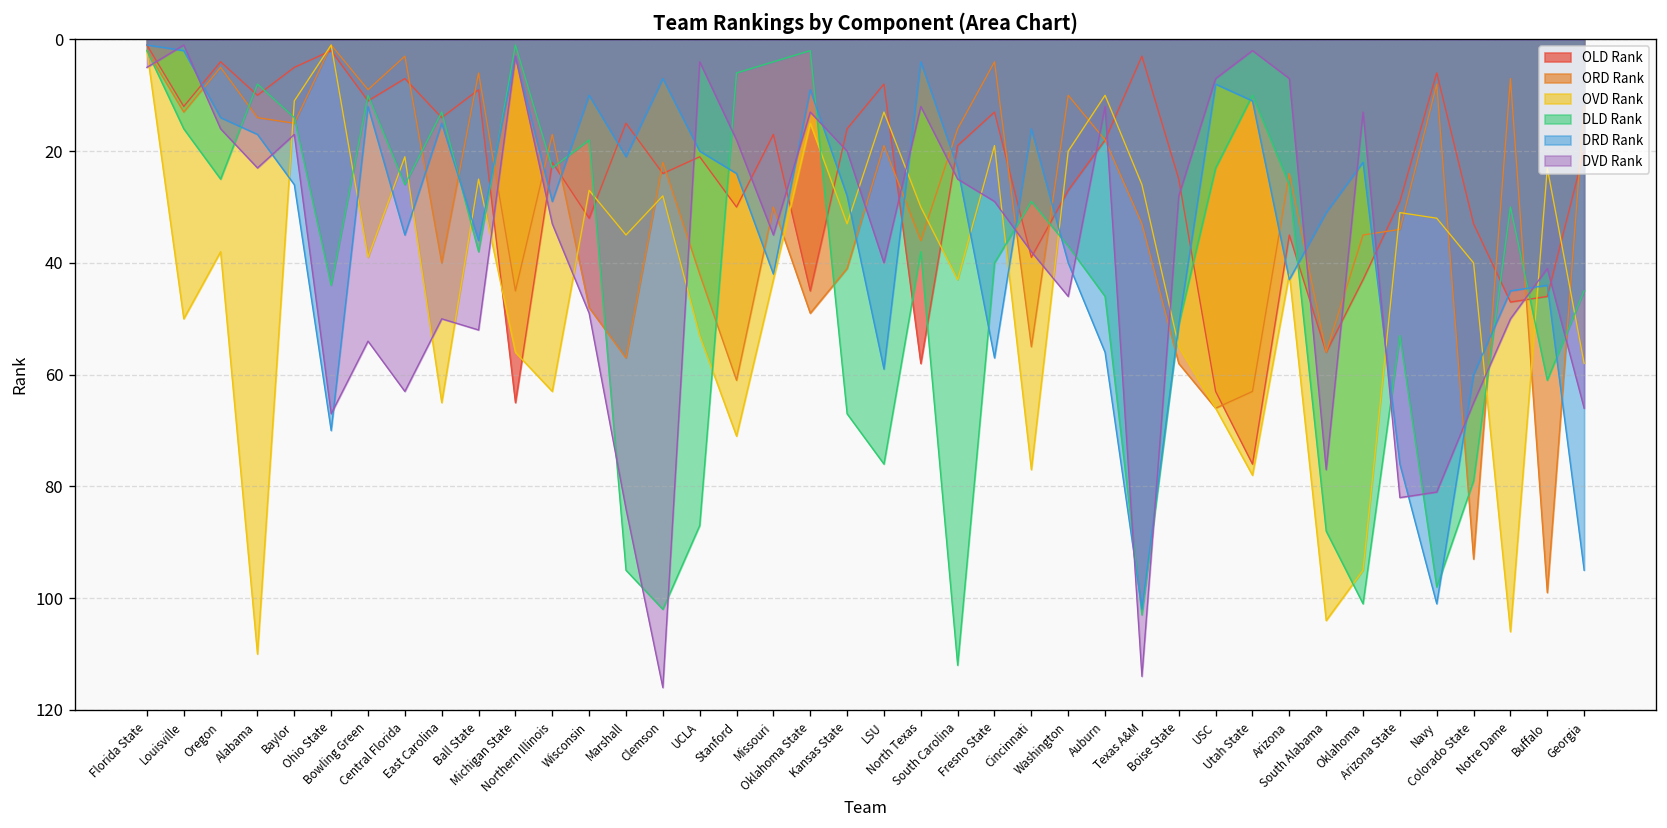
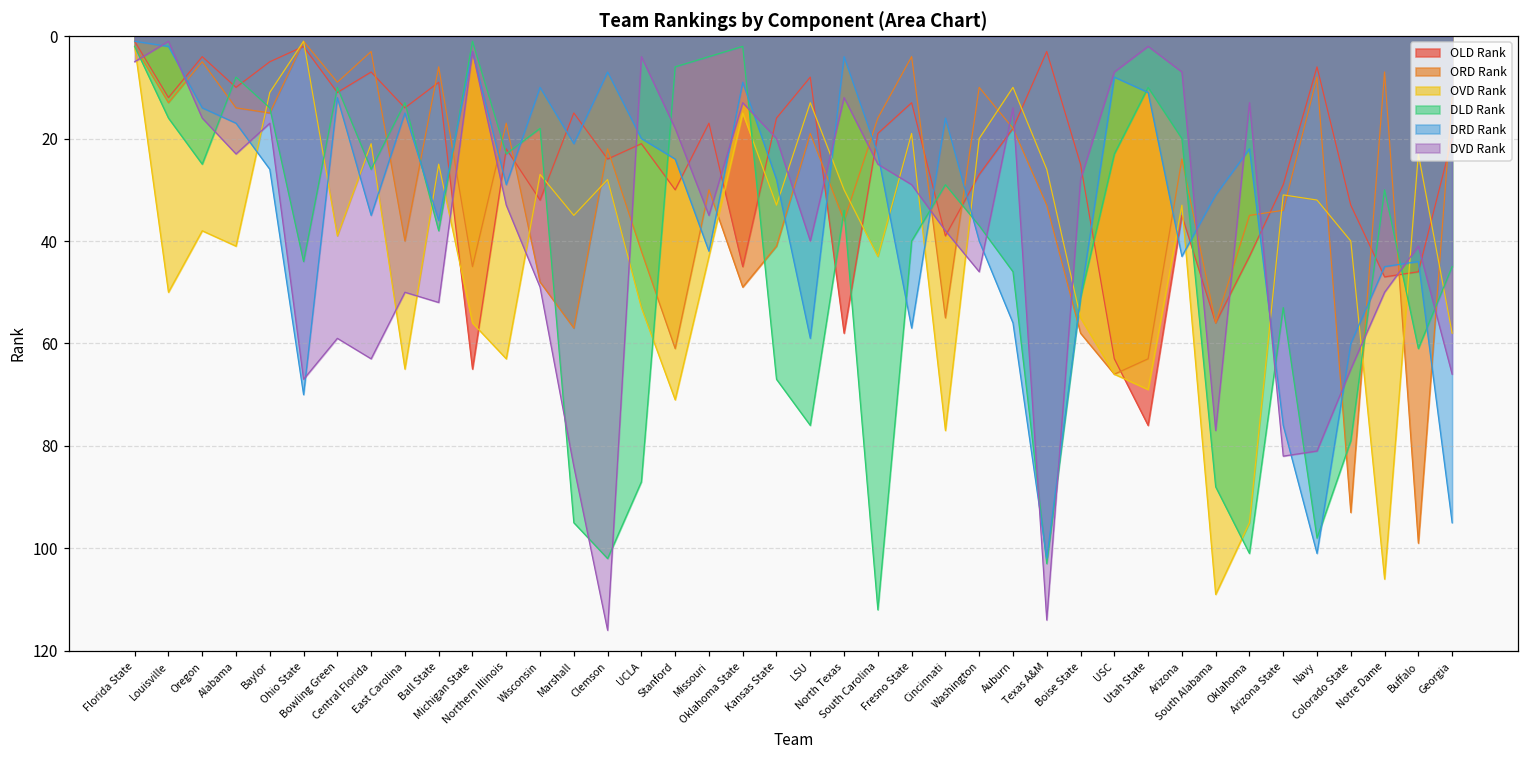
  {
    "OVD Rank": {
      "Louisville": 50,
      "Oregon": 38,
-     "Alabama": 110,
+     "Alabama": 41,
      "Baylor": 11,
      "Bowling Green": 39,
      "Central Florida": 21,
      "East Carolina": 65,
      "Ball State": 25,
      "Michigan State": 56,
      "Northern Illinois": 63,
      "Wisconsin": 27,
      "Marshall": 35,
      "Clemson": 28,
      "UCLA": 53,
      "Stanford": 71,
      "Missouri": 43,
      "Oklahoma State": 15,
      "Kansas State": 33,
      "LSU": 13,
      "North Texas": 30,
      "South Carolina": 43,
      "Fresno State": 19,
      "Cincinnati": 77,
      "Washington": 20,
      "Auburn": 10,
      "Texas A&M": 26,
      "Boise State": 55,
-     "Utah State": 78,
-     "Arizona": 42,
-     "South Alabama": 104,
+     "Utah State": 69,
+     "Arizona": 33,
+     "South Alabama": 109,
      "Oklahoma": 95,
      "Arizona State": 31,
      "Navy": 32,
      "Colorado State": 40,
      "Notre Dame": 106,
      "Buffalo": 23,
      "Georgia": 58
    },
    "DLD Rank": {
      "Louisville": 16,
      "Oregon": 25,
      "Alabama": 8,
      "Baylor": 14,
      "Ohio State": 44,
      "Bowling Green": 10,
      "Central Florida": 26,
      "East Carolina": 13,
      "Ball State": 38,
      "Michigan State": 1,
      "Northern Illinois": 23,
      "Wisconsin": 18,
      "Marshall": 95,
      "Clemson": 102,
      "UCLA": 87,
      "Stanford": 6,
      "Missouri": 4,
      "Oklahoma State": 2,
      "Kansas State": 67,
      "LSU": 76,
-     "North Texas": 38,
+     "North Texas": 34,
      "South Carolina": 112,
      "Fresno State": 40,
      "Cincinnati": 29,
      "Washington": 37,
      "Auburn": 46,
      "Texas A&M": 103,
      "USC": 23,
      "Utah State": 10,
-     "Arizona": 26,
+     "Arizona": 20,
      "South Alabama": 88,
      "Oklahoma": 101,
      "Arizona State": 53,
      "Navy": 98,
      "Colorado State": 79,
      "Notre Dame": 30,
      "Buffalo": 61,
      "Georgia": 45
    },
    "DRD Rank": {
      "Louisville": 2,
      "Oregon": 14,
      "Alabama": 17,
      "Baylor": 26,
      "Ohio State": 70,
      "Bowling Green": 12,
      "Central Florida": 35,
      "East Carolina": 15,
      "Ball State": 36,
      "Northern Illinois": 29,
      "Wisconsin": 10,
      "Marshall": 21,
      "Clemson": 7,
      "UCLA": 20,
      "Stanford": 24,
      "Missouri": 42,
      "Oklahoma State": 9,
      "Kansas State": 28,
      "LSU": 59,
      "North Texas": 4,
      "South Carolina": 23,
      "Fresno State": 57,
      "Cincinnati": 16,
      "Washington": 40,
      "Auburn": 56,
      "Texas A&M": 102,
      "USC": 8,
      "Utah State": 11,
      "Arizona": 43,
      "South Alabama": 31,
      "Oklahoma": 22,
      "Arizona State": 76,
      "Navy": 101,
      "Colorado State": 60,
      "Notre Dame": 45,
      "Buffalo": 44,
      "Georgia": 95
    },
    "DVD Rank": {
      "Florida State": 5,
      "Louisville": 1,
      "Oregon": 16,
      "Alabama": 23,
      "Baylor": 17,
      "Ohio State": 67,
-     "Bowling Green": 54,
+     "Bowling Green": 59,
      "Central Florida": 63,
      "East Carolina": 50,
      "Ball State": 52,
      "Northern Illinois": 33,
      "Wisconsin": 49,
      "Marshall": 84,
      "Clemson": 116,
      "UCLA": 4,
      "Stanford": 18,
      "Missouri": 35,
      "Oklahoma State": 13,
      "Kansas State": 20,
      "LSU": 40,
      "North Texas": 12,
      "South Carolina": 25,
      "Fresno State": 29,
      "Cincinnati": 38,
      "Washington": 46,
-     "Auburn": 12,
+     "Auburn": 14,
      "Texas A&M": 114,
      "Boise State": 28,
      "USC": 7,
      "Utah State": 2,
      "Arizona": 7,
      "South Alabama": 77,
      "Oklahoma": 13,
      "Arizona State": 82,
      "Navy": 81,
      "Colorado State": 65,
      "Notre Dame": 50,
      "Buffalo": 41,
      "Georgia": 66
    }
  }
